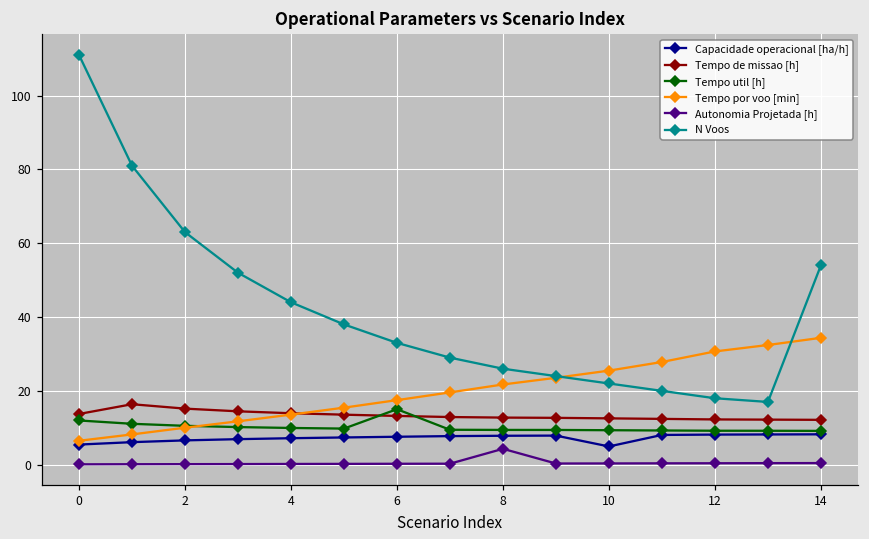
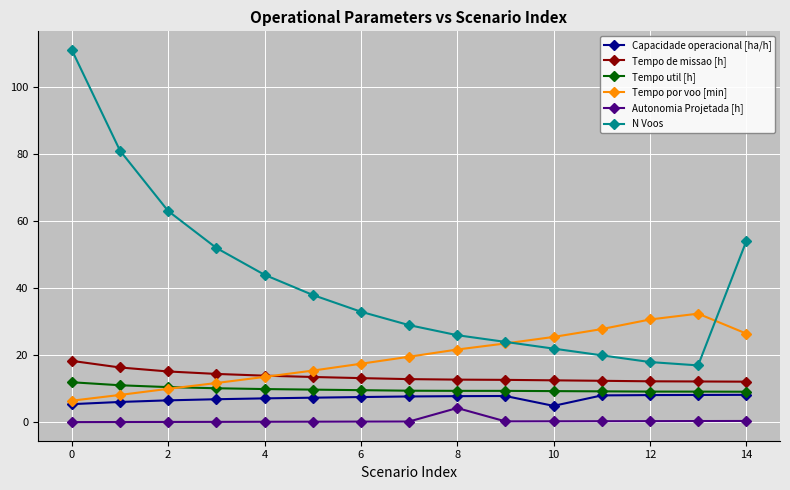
  {
    "Capacidade operacional [ha/h]": {
      "0": 5,
      "2": 7,
      "4": 7,
      "6": 8,
      "8": 8,
      "10": 5,
      "12": 8,
      "14": 8
    },
    "Tempo de missao [h]": {
-     "0": 14,
+     "0": 18,
      "2": 15,
      "6": 13,
      "8": 13,
      "10": 13,
      "12": 12,
      "14": 12
    },
    "Tempo util [h]": {
      "0": 12,
      "4": 10,
-     "6": 15,
+     "6": 10,
      "8": 9,
      "10": 9,
      "12": 9,
      "14": 9
    },
    "Tempo por voo [min]": {
      "0": 6,
      "6": 17,
      "8": 22,
      "10": 25,
      "12": 31,
-     "14": 34
+     "14": 26
    },
    "Autonomia Projetada [h]": {
      "0": 0,
      "2": 0,
      "4": 0,
      "6": 0,
      "8": 4,
      "10": 0,
      "12": 0,
      "14": 0
    },
    "N Voos": {
      "0": 111,
      "2": 63,
      "4": 44,
      "6": 33,
      "8": 26,
      "10": 22,
      "12": 18,
      "14": 54
    }
  }
